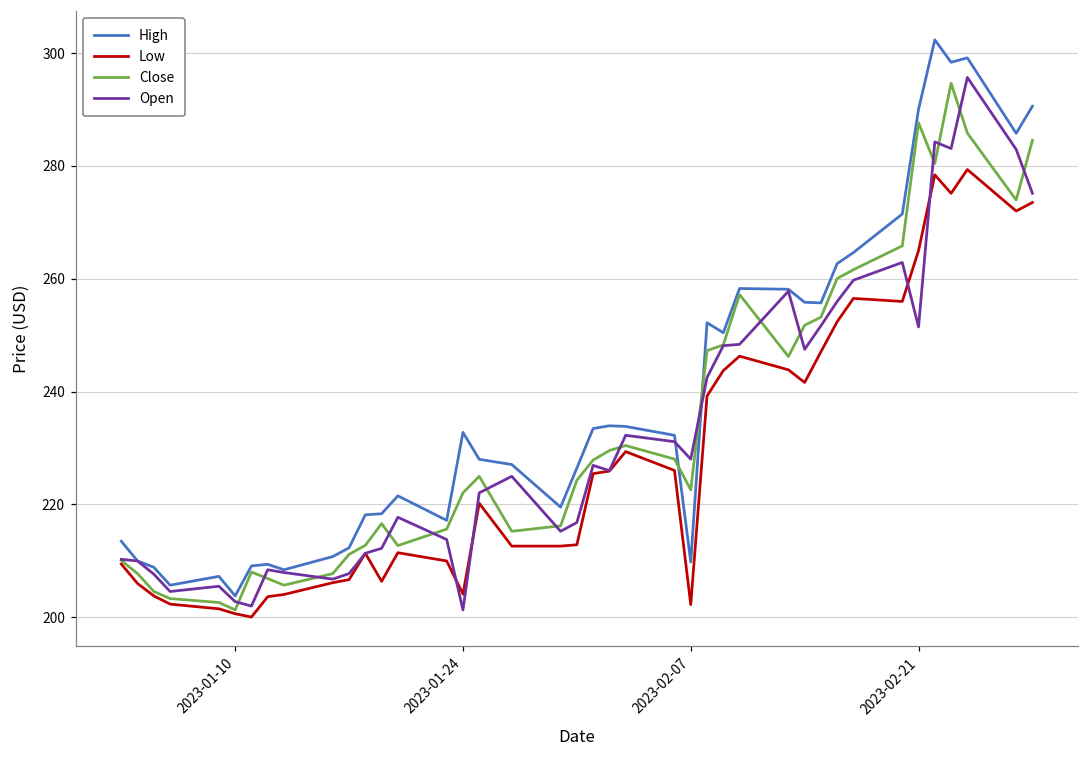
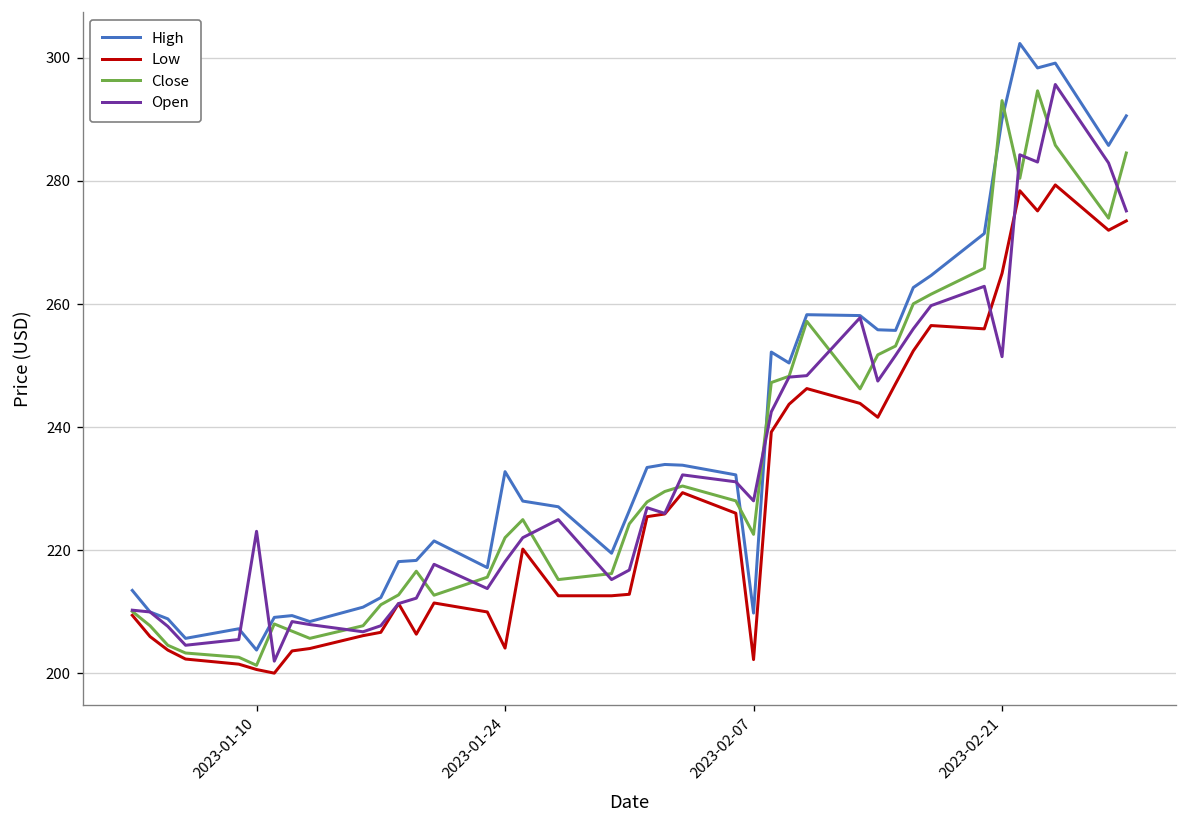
  {
    "High": {
      "2023-01-10": 204,
      "2023-01-24": 233,
      "2023-02-07": 210,
      "2023-02-21": 290
    },
    "Low": {
      "2023-01-10": 201,
      "2023-01-24": 204,
      "2023-02-07": 202,
      "2023-02-21": 265
    },
    "Close": {
      "2023-01-10": 201,
      "2023-01-24": 222,
      "2023-02-07": 223,
-     "2023-02-21": 288
+     "2023-02-21": 293
    },
    "Open": {
-     "2023-01-10": 203,
-     "2023-01-24": 201,
+     "2023-01-10": 223,
+     "2023-01-24": 218,
      "2023-02-07": 228,
      "2023-02-21": 251
    }
  }
